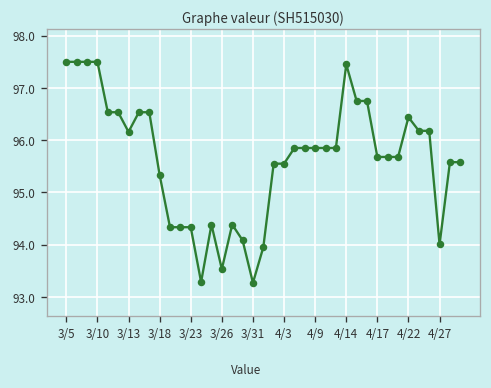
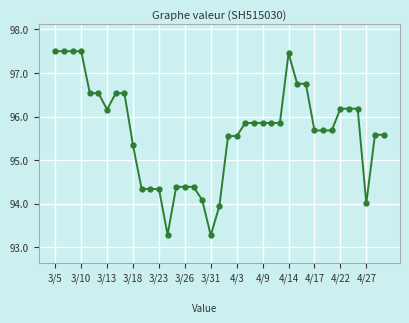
  {
    "3/5": 97.5,
    "3/10": 97.5,
    "3/13": 96.2,
    "3/18": 95.3,
    "3/23": 94.3,
-   "3/26": 93.5,
+   "3/26": 94.4,
    "3/31": 93.3,
    "4/3": 95.6,
    "4/9": 95.9,
    "4/14": 97.5,
    "4/17": 95.7,
-   "4/22": 96.4,
+   "4/22": 96.2,
    "4/27": 94.0
  }
